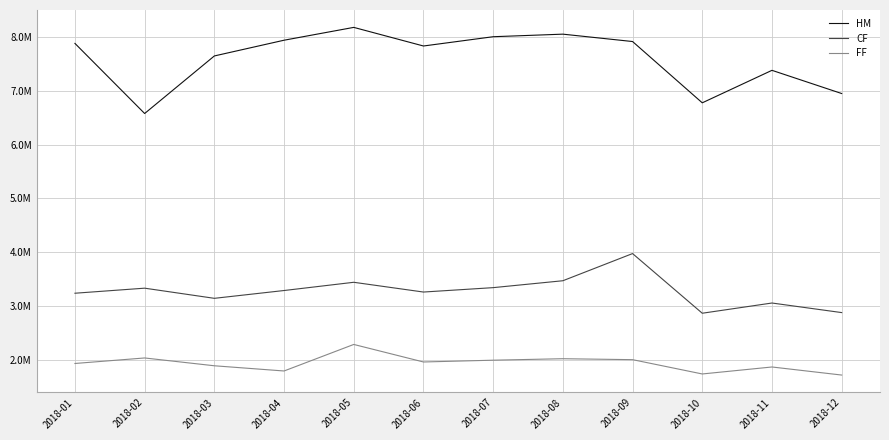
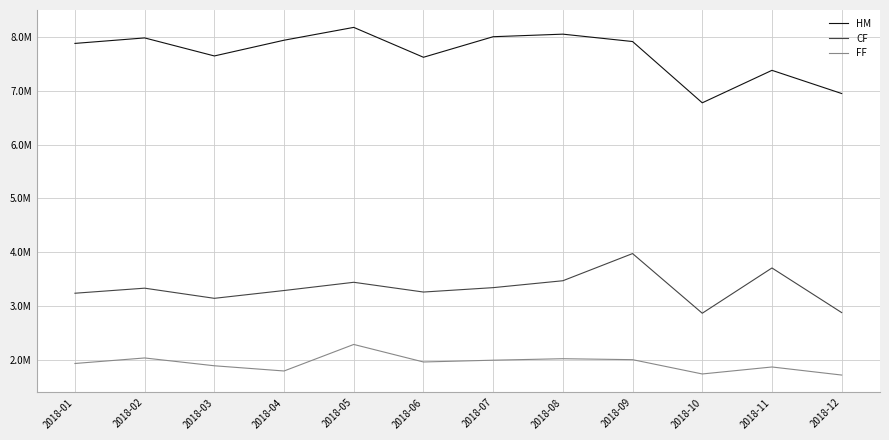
  {
    "HM": {
      "2018-01": 7900000,
-     "2018-02": 6600000,
+     "2018-02": 8000000,
      "2018-03": 7700000,
      "2018-04": 7900000,
      "2018-05": 8200000,
-     "2018-06": 7800000,
+     "2018-06": 7600000,
      "2018-07": 8000000,
      "2018-08": 8100000,
      "2018-09": 7900000,
      "2018-10": 6800000,
      "2018-11": 7400000,
      "2018-12": 7000000
    },
    "CF": {
      "2018-01": 3200000,
      "2018-02": 3300000,
      "2018-03": 3100000,
      "2018-04": 3300000,
      "2018-05": 3400000,
      "2018-06": 3300000,
      "2018-07": 3300000,
      "2018-08": 3500000,
      "2018-09": 4000000,
      "2018-10": 2900000,
-     "2018-11": 3100000,
+     "2018-11": 3700000,
      "2018-12": 2900000
    },
    "FF": {
      "2018-01": 1900000,
      "2018-02": 2000000,
      "2018-03": 1900000,
      "2018-04": 1800000,
      "2018-05": 2300000,
      "2018-06": 2000000,
      "2018-07": 2000000,
      "2018-08": 2000000,
      "2018-09": 2000000,
      "2018-10": 1700000,
      "2018-11": 1900000,
      "2018-12": 1700000
    }
  }
